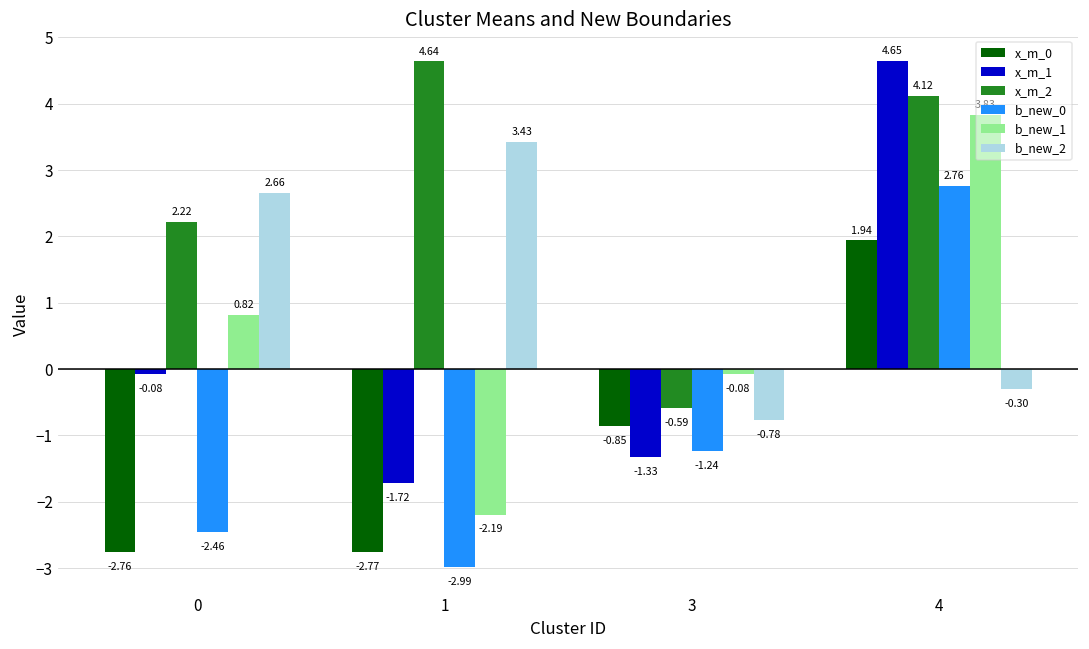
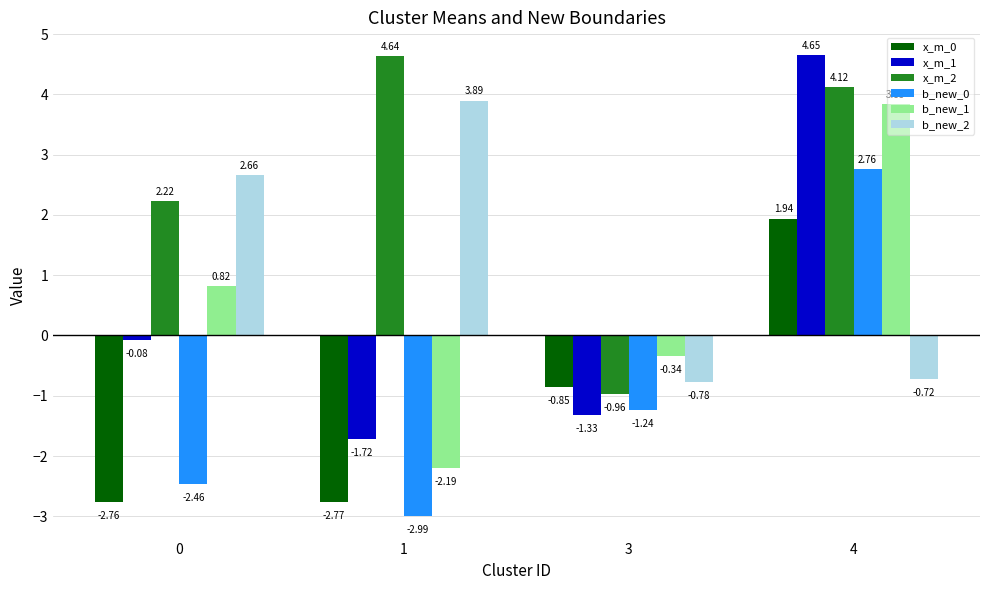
  {
    "x_m_0": {
      "0": -2.76,
      "1": -2.77,
      "3": -0.85,
      "4": 1.94
    },
    "x_m_1": {
      "0": -0.08,
      "1": -1.72,
      "3": -1.33,
      "4": 4.65
    },
    "x_m_2": {
      "0": 2.22,
      "1": 4.64,
-     "3": -0.59,
+     "3": -0.96,
      "4": 4.12
    },
    "b_new_0": {
      "0": -2.46,
      "1": -2.99,
      "3": -1.24,
      "4": 2.76
    },
    "b_new_1": {
      "0": 0.82,
      "1": -2.19,
-     "3": -0.08
+     "3": -0.34
    },
    "b_new_2": {
      "0": 2.66,
-     "1": 3.43,
+     "1": 3.89,
      "3": -0.78,
-     "4": -0.30
+     "4": -0.72
    }
  }
